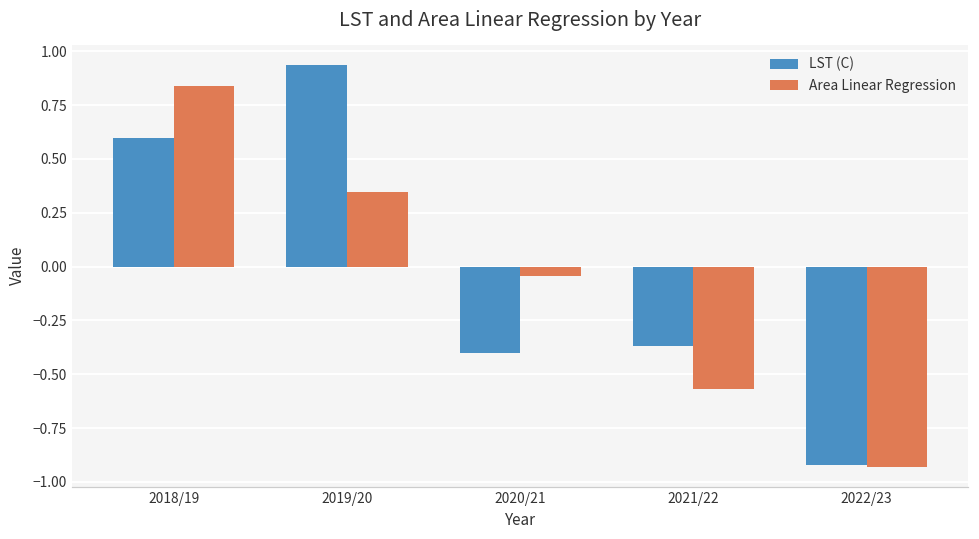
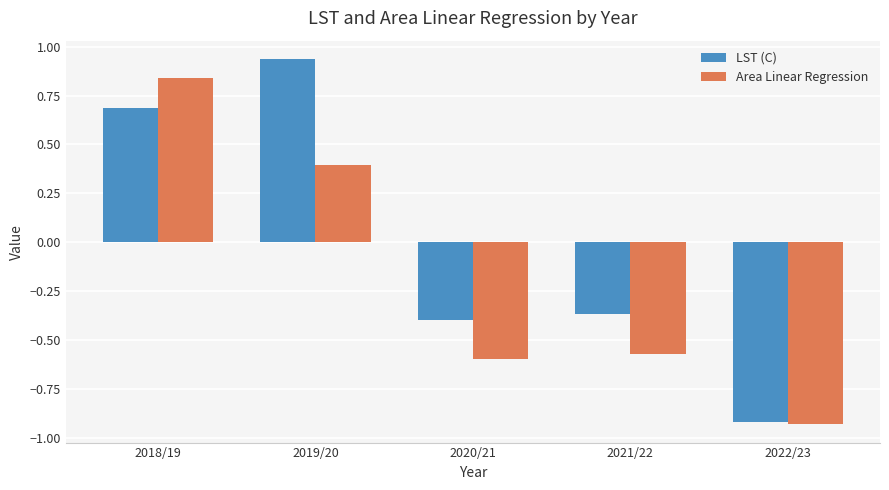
  {
    "LST (C)": {
-     "2018/19": 0.60,
+     "2018/19": 0.69,
      "2019/20": 0.94,
      "2020/21": -0.40,
      "2021/22": -0.37,
      "2022/23": -0.92
    },
    "Area Linear Regression": {
      "2018/19": 0.84,
-     "2019/20": 0.34,
-     "2020/21": -0.05,
+     "2019/20": 0.40,
+     "2020/21": -0.60,
      "2021/22": -0.57,
      "2022/23": -0.93
    }
  }
